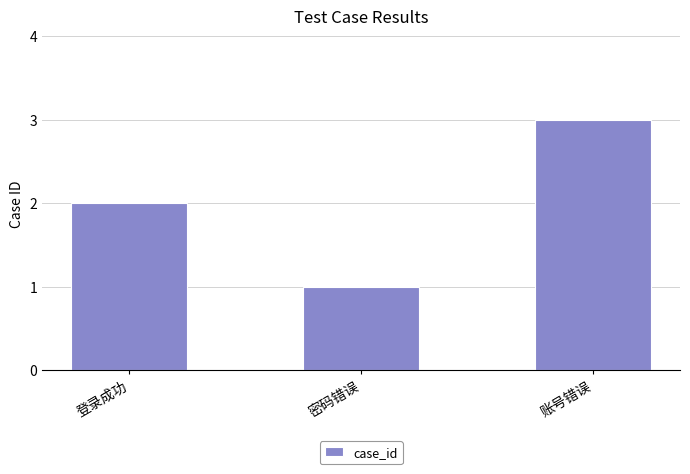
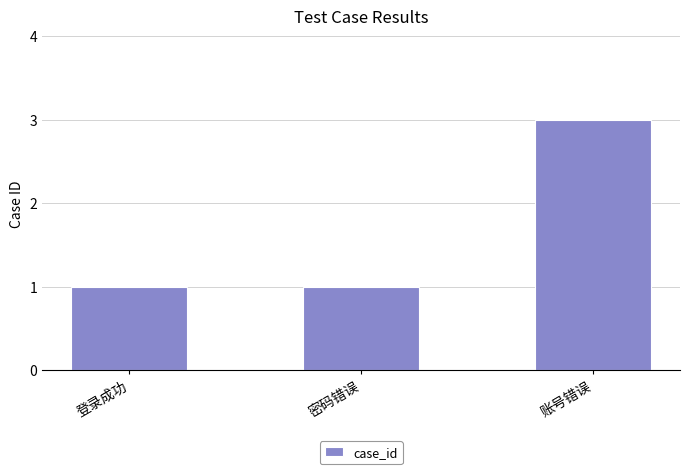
  {
-   "登录成功": 2,
+   "登录成功": 1,
    "密码错误": 1,
    "账号错误": 3
  }
